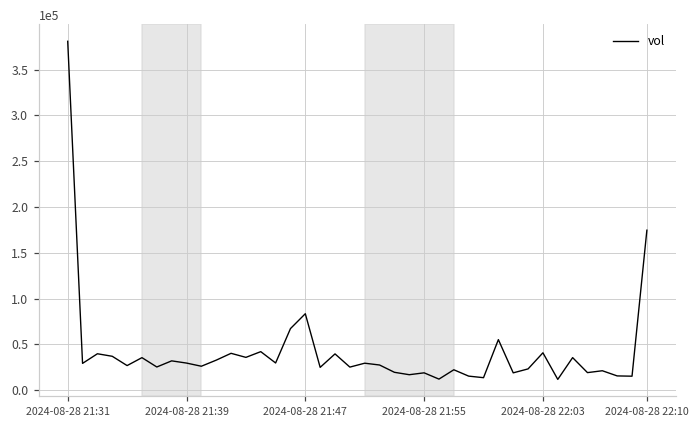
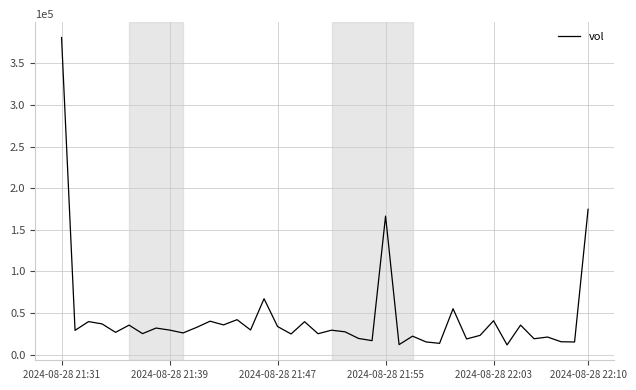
  {
    "2024-08-28 21:31": 380000,
    "2024-08-28 21:39": 30000,
-   "2024-08-28 21:47": 80000,
-   "2024-08-28 21:55": 20000,
+   "2024-08-28 21:47": 30000,
+   "2024-08-28 21:55": 170000,
    "2024-08-28 22:03": 40000,
    "2024-08-28 22:10": 170000
  }
